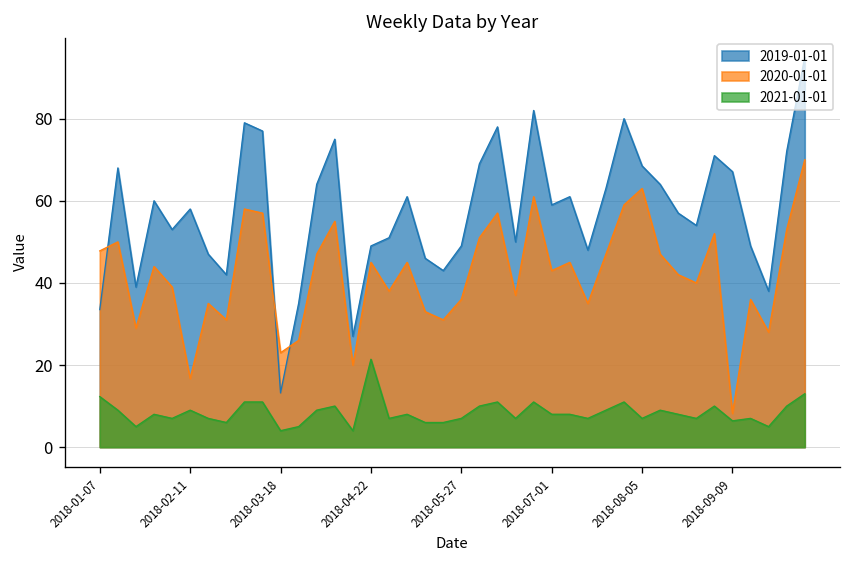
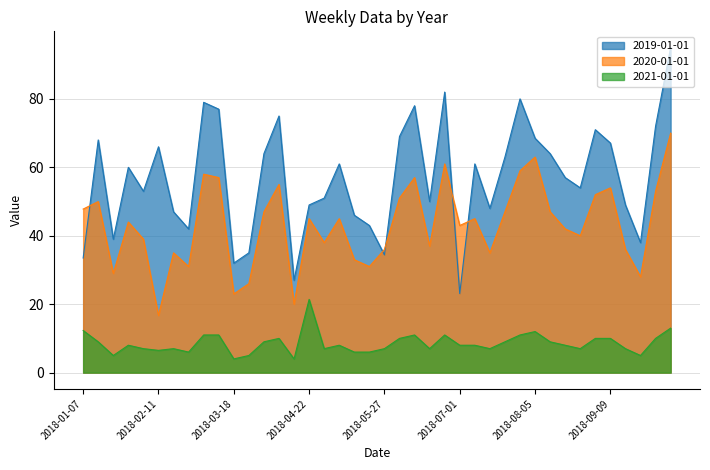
  {
    "2019-01-01": {
      "2018-01-07": 34,
-     "2018-02-11": 58,
-     "2018-03-18": 13,
+     "2018-02-11": 66,
+     "2018-03-18": 32,
      "2018-04-22": 49,
-     "2018-05-27": 49,
-     "2018-07-01": 59,
+     "2018-05-27": 34,
+     "2018-07-01": 23,
      "2018-08-05": 69,
      "2018-09-09": 67
    },
    "2020-01-01": {
      "2018-01-07": 48,
      "2018-02-11": 17,
      "2018-03-18": 23,
      "2018-04-22": 45,
      "2018-05-27": 36,
      "2018-07-01": 43,
      "2018-08-05": 63,
-     "2018-09-09": 8
+     "2018-09-09": 54
    },
    "2021-01-01": {
      "2018-01-07": 12,
-     "2018-02-11": 9,
+     "2018-02-11": 7,
      "2018-03-18": 4,
      "2018-04-22": 21,
      "2018-05-27": 7,
      "2018-07-01": 8,
-     "2018-08-05": 7,
-     "2018-09-09": 6
+     "2018-08-05": 12,
+     "2018-09-09": 10
    }
  }
